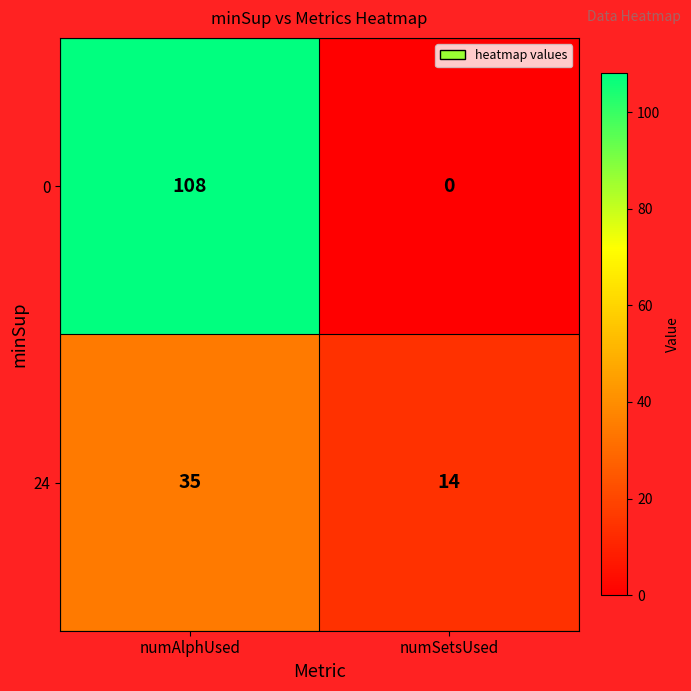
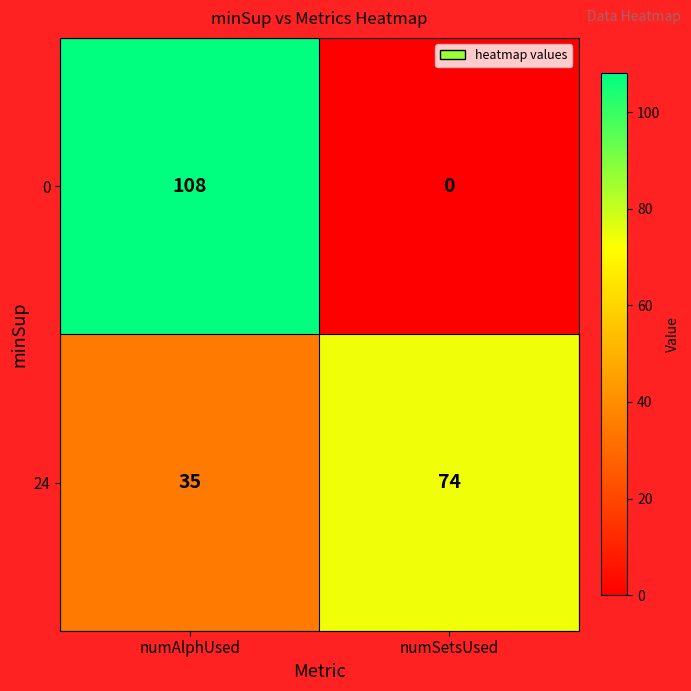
  {
    "0": {
      "numAlphUsed": 108,
      "numSetsUsed": 0
    },
    "24": {
      "numAlphUsed": 35,
-     "numSetsUsed": 14
+     "numSetsUsed": 74
    }
  }
